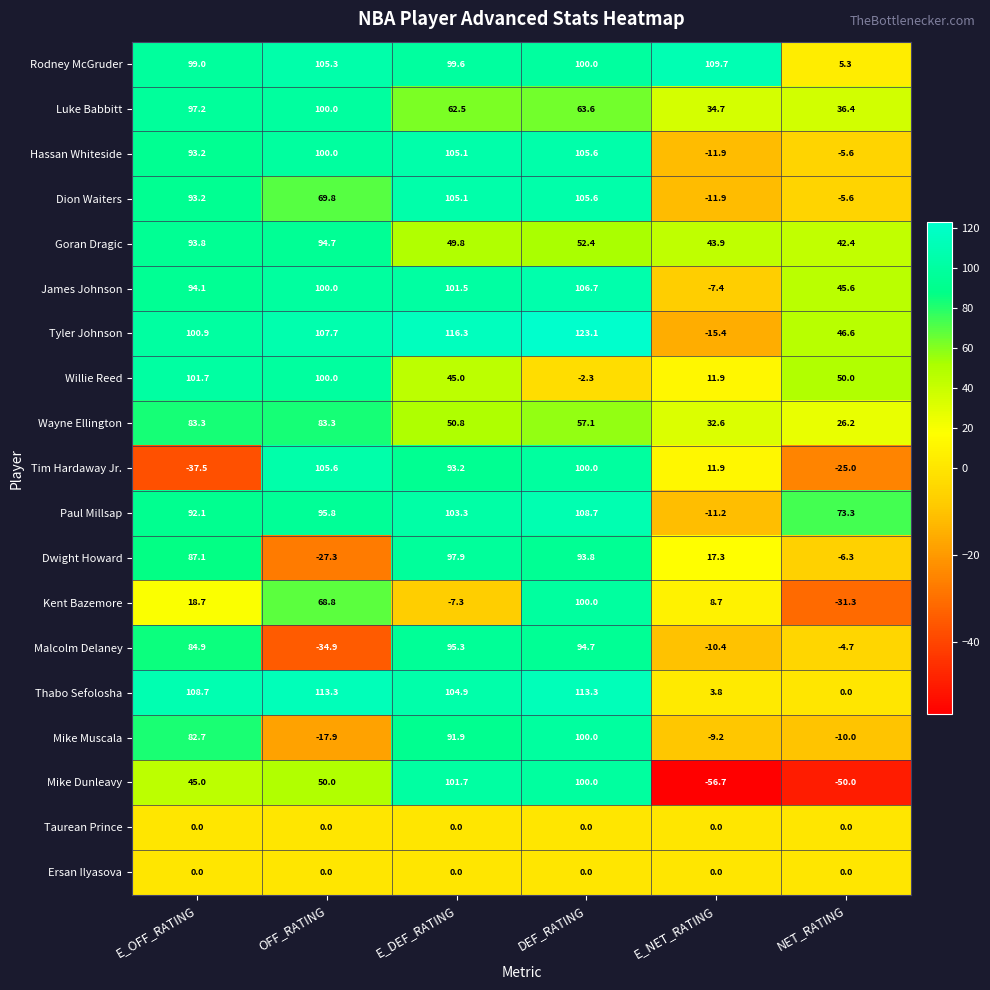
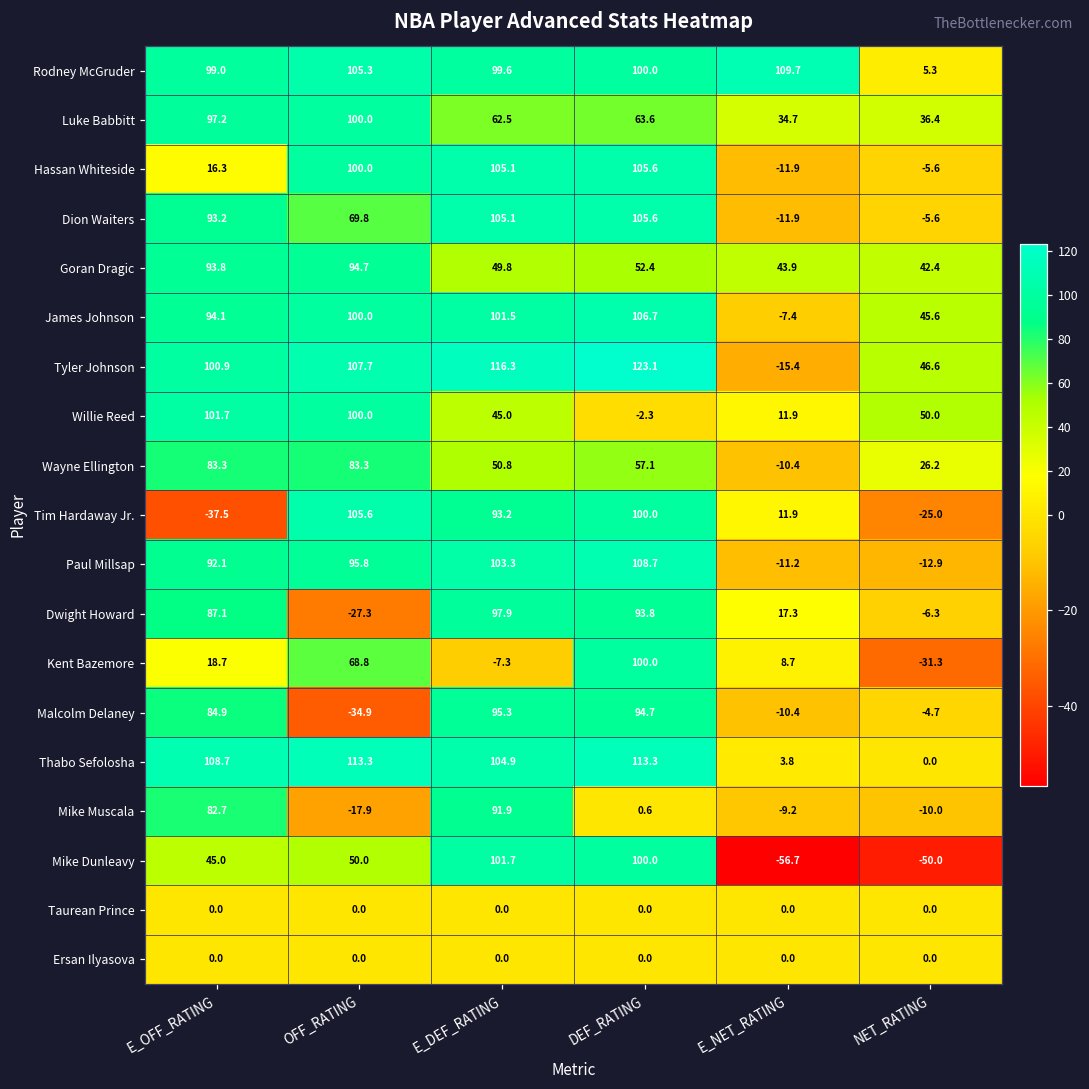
  {
    "Rodney McGruder": {
      "E_OFF_RATING": 99.0,
      "OFF_RATING": 105.3,
      "E_DEF_RATING": 99.6,
      "DEF_RATING": 100.0,
      "E_NET_RATING": 109.7,
      "NET_RATING": 5.3
    },
    "Luke Babbitt": {
      "E_OFF_RATING": 97.2,
      "OFF_RATING": 100.0,
      "E_DEF_RATING": 62.5,
      "DEF_RATING": 63.6,
      "E_NET_RATING": 34.7,
      "NET_RATING": 36.4
    },
    "Hassan Whiteside": {
-     "E_OFF_RATING": 93.2,
+     "E_OFF_RATING": 16.3,
      "OFF_RATING": 100.0,
      "E_DEF_RATING": 105.1,
      "DEF_RATING": 105.6,
      "E_NET_RATING": -11.9,
      "NET_RATING": -5.6
    },
    "Dion Waiters": {
      "E_OFF_RATING": 93.2,
      "OFF_RATING": 69.8,
      "E_DEF_RATING": 105.1,
      "DEF_RATING": 105.6,
      "E_NET_RATING": -11.9,
      "NET_RATING": -5.6
    },
    "Goran Dragic": {
      "E_OFF_RATING": 93.8,
      "OFF_RATING": 94.7,
      "E_DEF_RATING": 49.8,
      "DEF_RATING": 52.4,
      "E_NET_RATING": 43.9,
      "NET_RATING": 42.4
    },
    "James Johnson": {
      "E_OFF_RATING": 94.1,
      "OFF_RATING": 100.0,
      "E_DEF_RATING": 101.5,
      "DEF_RATING": 106.7,
      "E_NET_RATING": -7.4,
      "NET_RATING": 45.6
    },
    "Tyler Johnson": {
      "E_OFF_RATING": 100.9,
      "OFF_RATING": 107.7,
      "E_DEF_RATING": 116.3,
      "DEF_RATING": 123.1,
      "E_NET_RATING": -15.4,
      "NET_RATING": 46.6
    },
    "Willie Reed": {
      "E_OFF_RATING": 101.7,
      "OFF_RATING": 100.0,
      "E_DEF_RATING": 45.0,
      "DEF_RATING": -2.3,
      "E_NET_RATING": 11.9,
      "NET_RATING": 50.0
    },
    "Wayne Ellington": {
      "E_OFF_RATING": 83.3,
      "OFF_RATING": 83.3,
      "E_DEF_RATING": 50.8,
      "DEF_RATING": 57.1,
-     "E_NET_RATING": 32.6,
+     "E_NET_RATING": -10.4,
      "NET_RATING": 26.2
    },
    "Tim Hardaway Jr.": {
      "E_OFF_RATING": -37.5,
      "OFF_RATING": 105.6,
      "E_DEF_RATING": 93.2,
      "DEF_RATING": 100.0,
      "E_NET_RATING": 11.9,
      "NET_RATING": -25.0
    },
    "Paul Millsap": {
      "E_OFF_RATING": 92.1,
      "OFF_RATING": 95.8,
      "E_DEF_RATING": 103.3,
      "DEF_RATING": 108.7,
      "E_NET_RATING": -11.2,
-     "NET_RATING": 73.3
+     "NET_RATING": -12.9
    },
    "Dwight Howard": {
      "E_OFF_RATING": 87.1,
      "OFF_RATING": -27.3,
      "E_DEF_RATING": 97.9,
      "DEF_RATING": 93.8,
      "E_NET_RATING": 17.3,
      "NET_RATING": -6.3
    },
    "Kent Bazemore": {
      "E_OFF_RATING": 18.7,
      "OFF_RATING": 68.8,
      "E_DEF_RATING": -7.3,
      "DEF_RATING": 100.0,
      "E_NET_RATING": 8.7,
      "NET_RATING": -31.3
    },
    "Malcolm Delaney": {
      "E_OFF_RATING": 84.9,
      "OFF_RATING": -34.9,
      "E_DEF_RATING": 95.3,
      "DEF_RATING": 94.7,
      "E_NET_RATING": -10.4,
      "NET_RATING": -4.7
    },
    "Thabo Sefolosha": {
      "E_OFF_RATING": 108.7,
      "OFF_RATING": 113.3,
      "E_DEF_RATING": 104.9,
      "DEF_RATING": 113.3,
      "E_NET_RATING": 3.8,
      "NET_RATING": 0.0
    },
    "Mike Muscala": {
      "E_OFF_RATING": 82.7,
      "OFF_RATING": -17.9,
      "E_DEF_RATING": 91.9,
-     "DEF_RATING": 100.0,
+     "DEF_RATING": 0.6,
      "E_NET_RATING": -9.2,
      "NET_RATING": -10.0
    },
    "Mike Dunleavy": {
      "E_OFF_RATING": 45.0,
      "OFF_RATING": 50.0,
      "E_DEF_RATING": 101.7,
      "DEF_RATING": 100.0,
      "E_NET_RATING": -56.7,
      "NET_RATING": -50.0
    },
    "Taurean Prince": {
      "E_OFF_RATING": 0.0,
      "OFF_RATING": 0.0,
      "E_DEF_RATING": 0.0,
      "DEF_RATING": 0.0,
      "E_NET_RATING": 0.0,
      "NET_RATING": 0.0
    },
    "Ersan Ilyasova": {
      "E_OFF_RATING": 0.0,
      "OFF_RATING": 0.0,
      "E_DEF_RATING": 0.0,
      "DEF_RATING": 0.0,
      "E_NET_RATING": 0.0,
      "NET_RATING": 0.0
    }
  }
